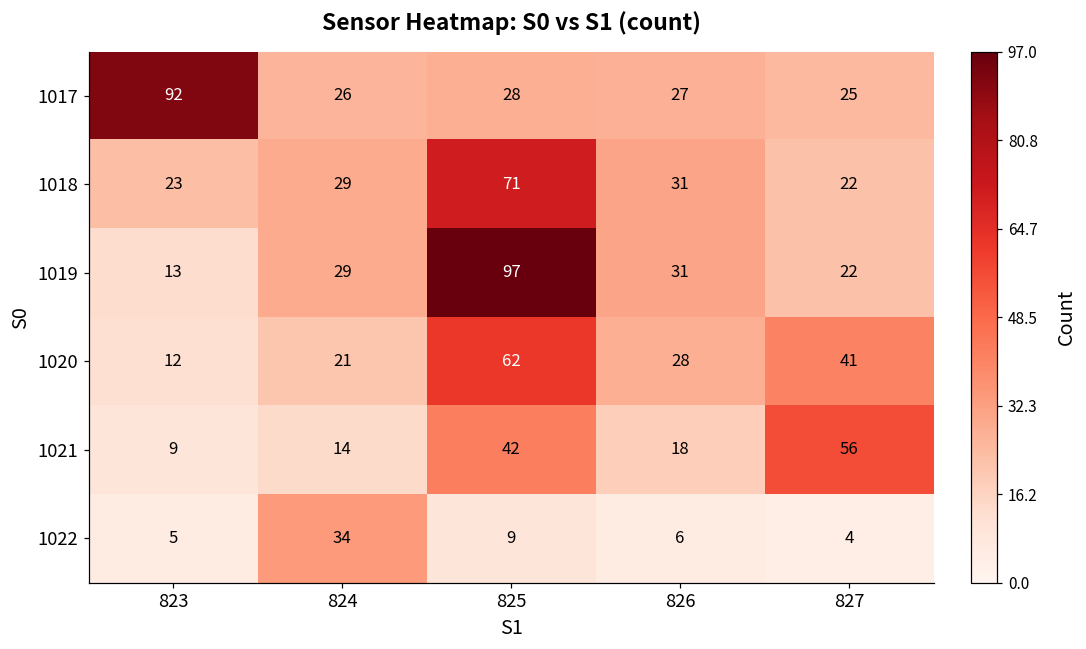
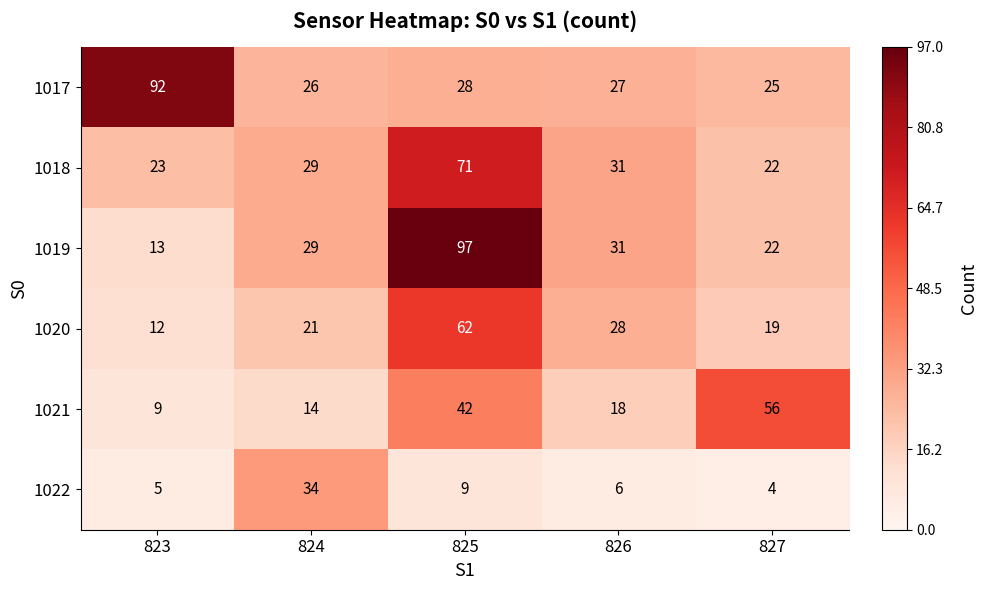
  {
    "1017": {
      "823": 92,
      "824": 26,
      "825": 28,
      "826": 27,
      "827": 25
    },
    "1018": {
      "823": 23,
      "824": 29,
      "825": 71,
      "826": 31,
      "827": 22
    },
    "1019": {
      "823": 13,
      "824": 29,
      "825": 97,
      "826": 31,
      "827": 22
    },
    "1020": {
      "823": 12,
      "824": 21,
      "825": 62,
      "826": 28,
-     "827": 41
+     "827": 19
    },
    "1021": {
      "823": 9,
      "824": 14,
      "825": 42,
      "826": 18,
      "827": 56
    },
    "1022": {
      "823": 5,
      "824": 34,
      "825": 9,
      "826": 6,
      "827": 4
    }
  }
